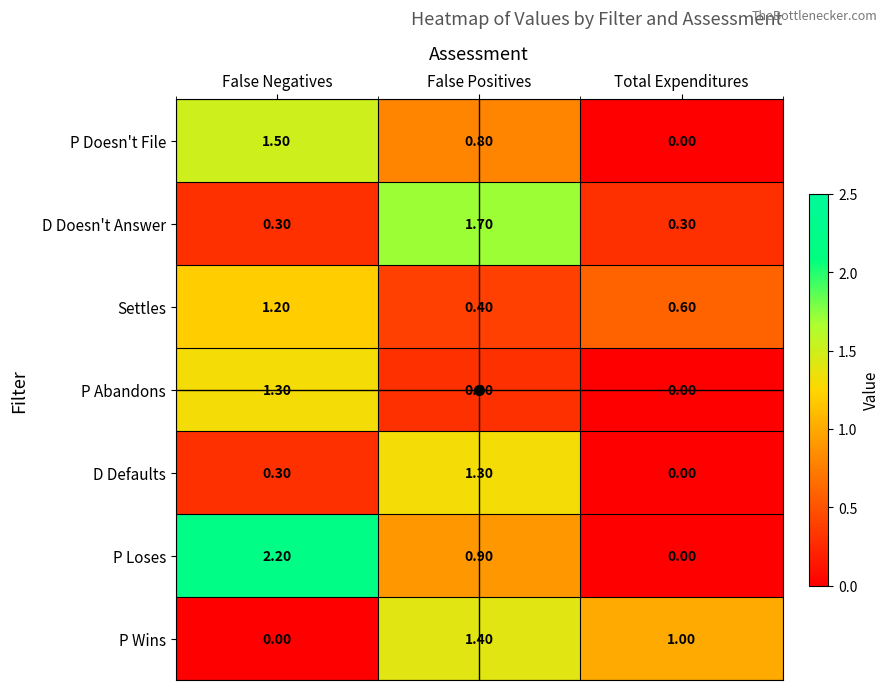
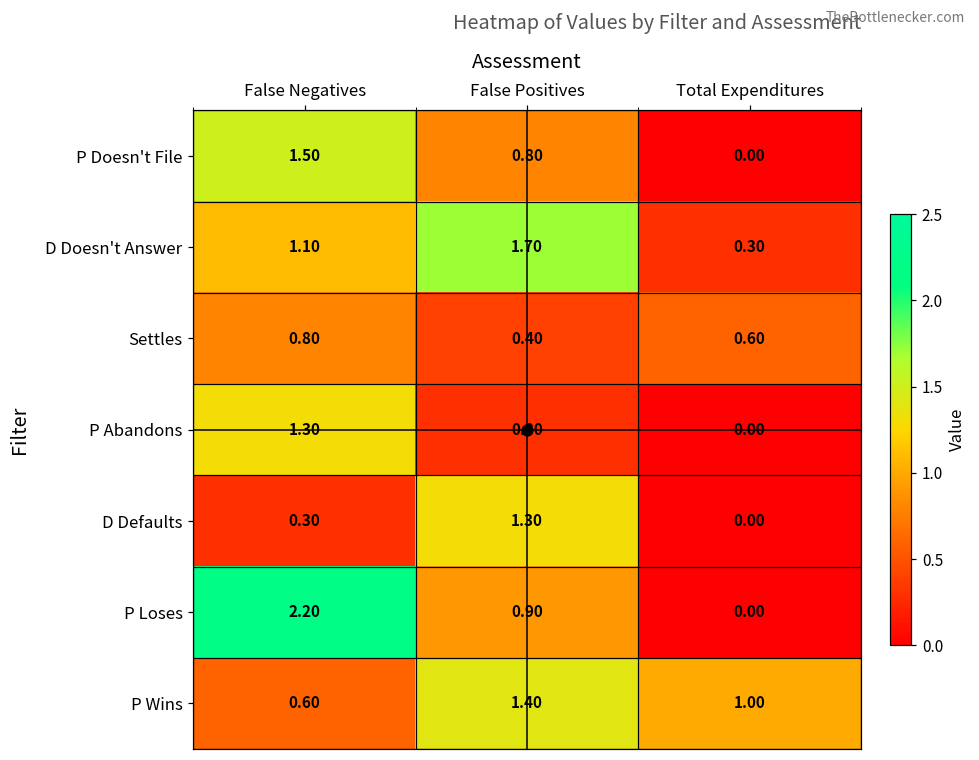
  {
    "P Doesn't File": {
      "False Negatives": 1.50,
      "False Positives": 0.80,
      "Total Expenditures": 0.00
    },
    "D Doesn't Answer": {
-     "False Negatives": 0.30,
+     "False Negatives": 1.10,
      "False Positives": 1.70,
      "Total Expenditures": 0.30
    },
    "Settles": {
-     "False Negatives": 1.20,
+     "False Negatives": 0.80,
      "False Positives": 0.40,
      "Total Expenditures": 0.60
    },
    "P Abandons": {
      "False Negatives": 1.30,
      "Total Expenditures": 0.00
    },
    "D Defaults": {
      "False Negatives": 0.30,
      "False Positives": 1.30,
      "Total Expenditures": 0.00
    },
    "P Loses": {
      "False Negatives": 2.20,
      "False Positives": 0.90,
      "Total Expenditures": 0.00
    },
    "P Wins": {
-     "False Negatives": 0.00,
+     "False Negatives": 0.60,
      "False Positives": 1.40,
      "Total Expenditures": 1.00
    }
  }
